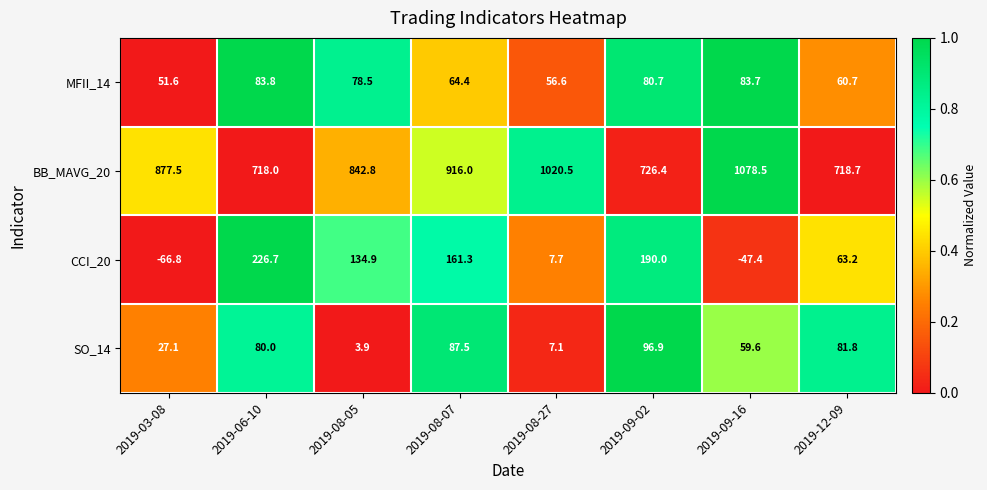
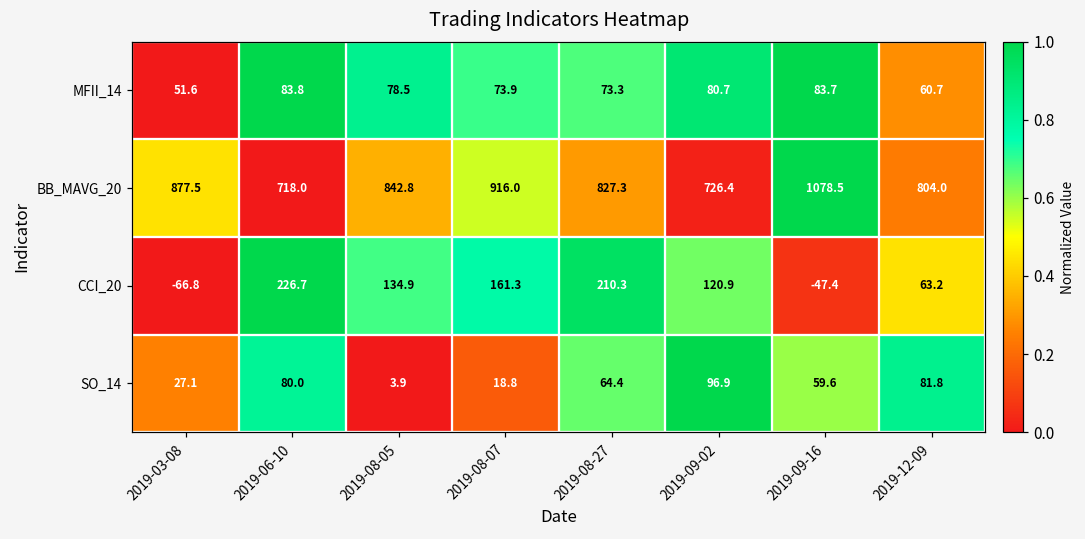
  {
    "MFII_14": {
      "2019-03-08": 51.6,
      "2019-06-10": 83.8,
      "2019-08-05": 78.5,
-     "2019-08-07": 64.4,
-     "2019-08-27": 56.6,
+     "2019-08-07": 73.9,
+     "2019-08-27": 73.3,
      "2019-09-02": 80.7,
      "2019-09-16": 83.7,
      "2019-12-09": 60.7
    },
    "BB_MAVG_20": {
      "2019-03-08": 877.5,
      "2019-06-10": 718.0,
      "2019-08-05": 842.8,
      "2019-08-07": 916.0,
-     "2019-08-27": 1020.5,
+     "2019-08-27": 827.3,
      "2019-09-02": 726.4,
      "2019-09-16": 1078.5,
-     "2019-12-09": 718.7
+     "2019-12-09": 804.0
    },
    "CCI_20": {
      "2019-03-08": -66.8,
      "2019-06-10": 226.7,
      "2019-08-05": 134.9,
      "2019-08-07": 161.3,
-     "2019-08-27": 7.7,
-     "2019-09-02": 190.0,
+     "2019-08-27": 210.3,
+     "2019-09-02": 120.9,
      "2019-09-16": -47.4,
      "2019-12-09": 63.2
    },
    "SO_14": {
      "2019-03-08": 27.1,
      "2019-06-10": 80.0,
      "2019-08-05": 3.9,
-     "2019-08-07": 87.5,
-     "2019-08-27": 7.1,
+     "2019-08-07": 18.8,
+     "2019-08-27": 64.4,
      "2019-09-02": 96.9,
      "2019-09-16": 59.6,
      "2019-12-09": 81.8
    }
  }
